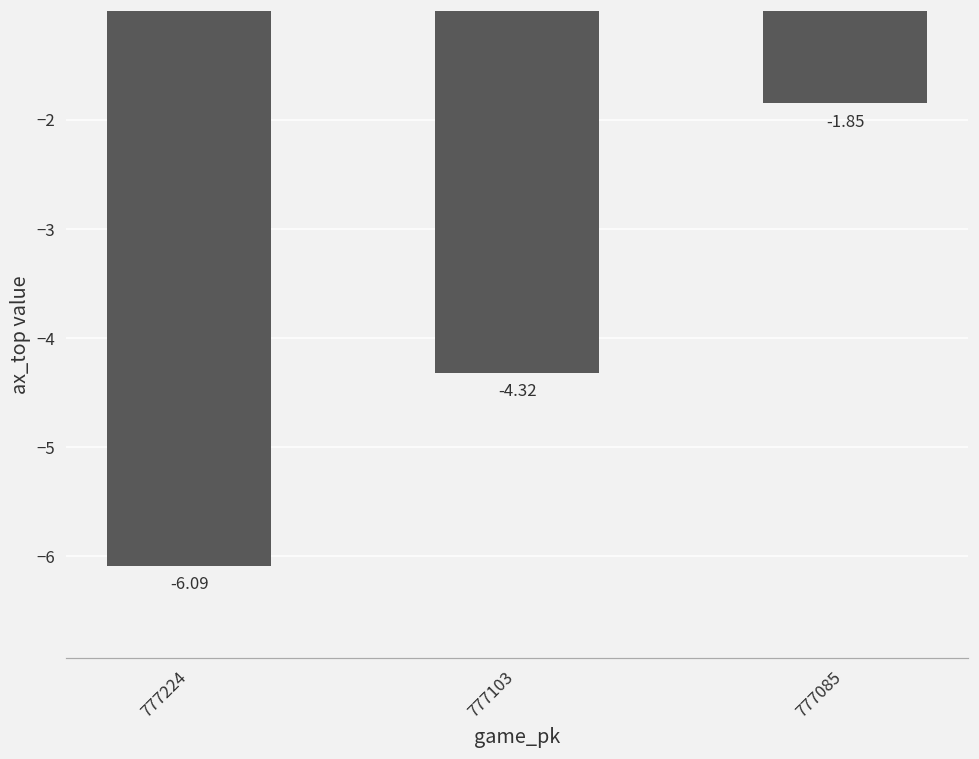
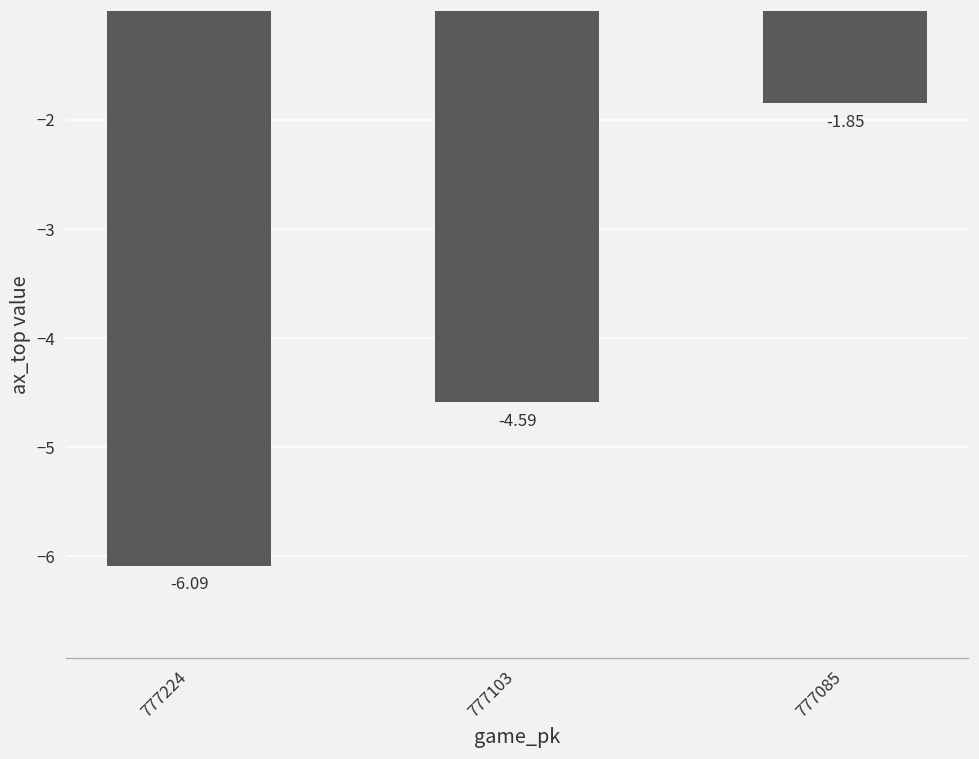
  {
    "777224": -6.09,
-   "777103": -4.32,
+   "777103": -4.59,
    "777085": -1.85
  }
